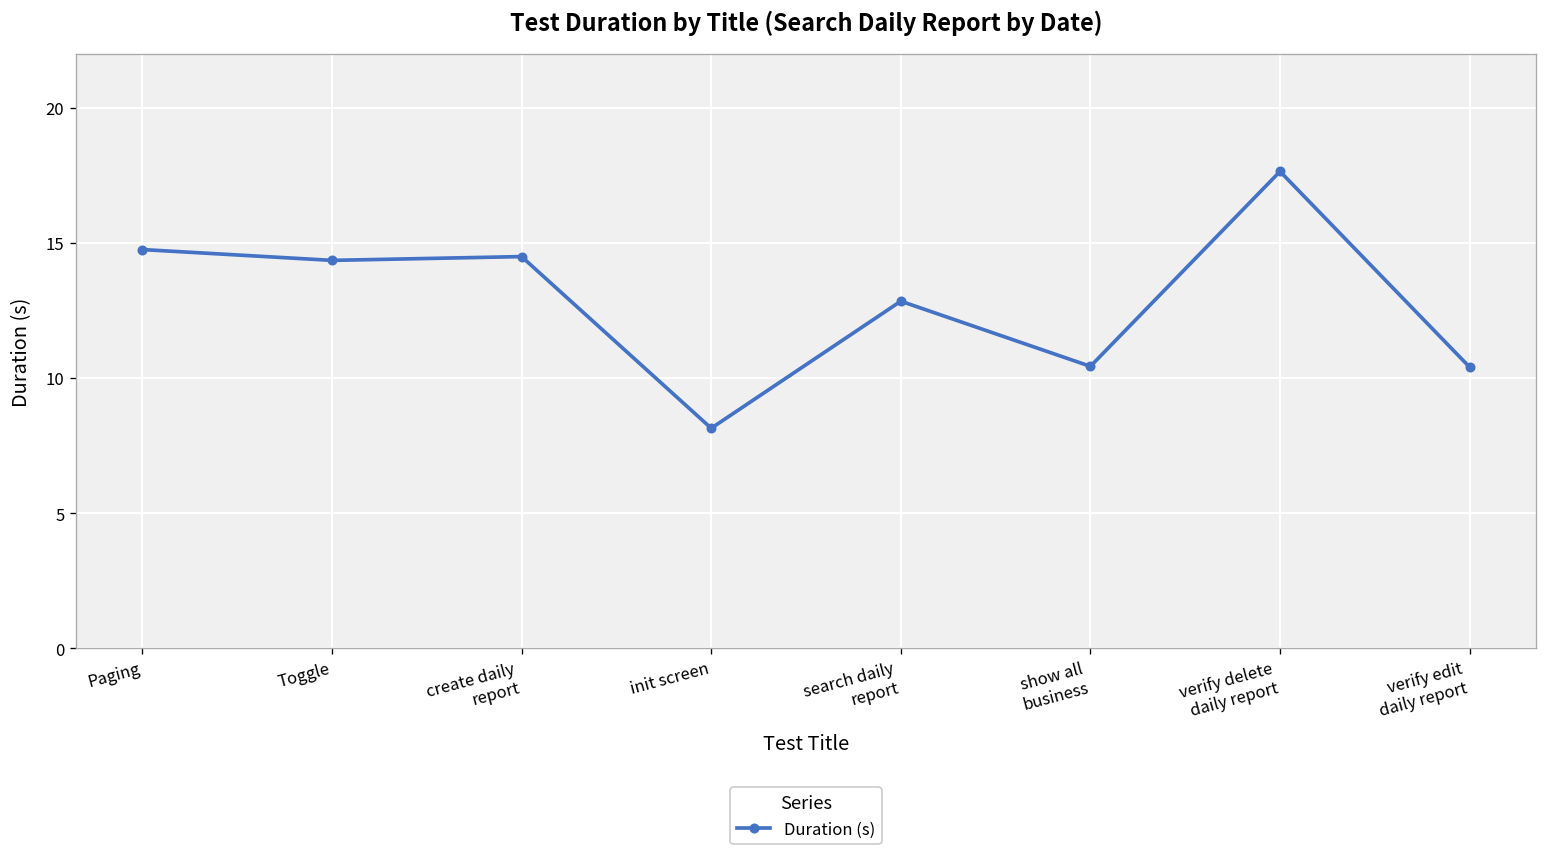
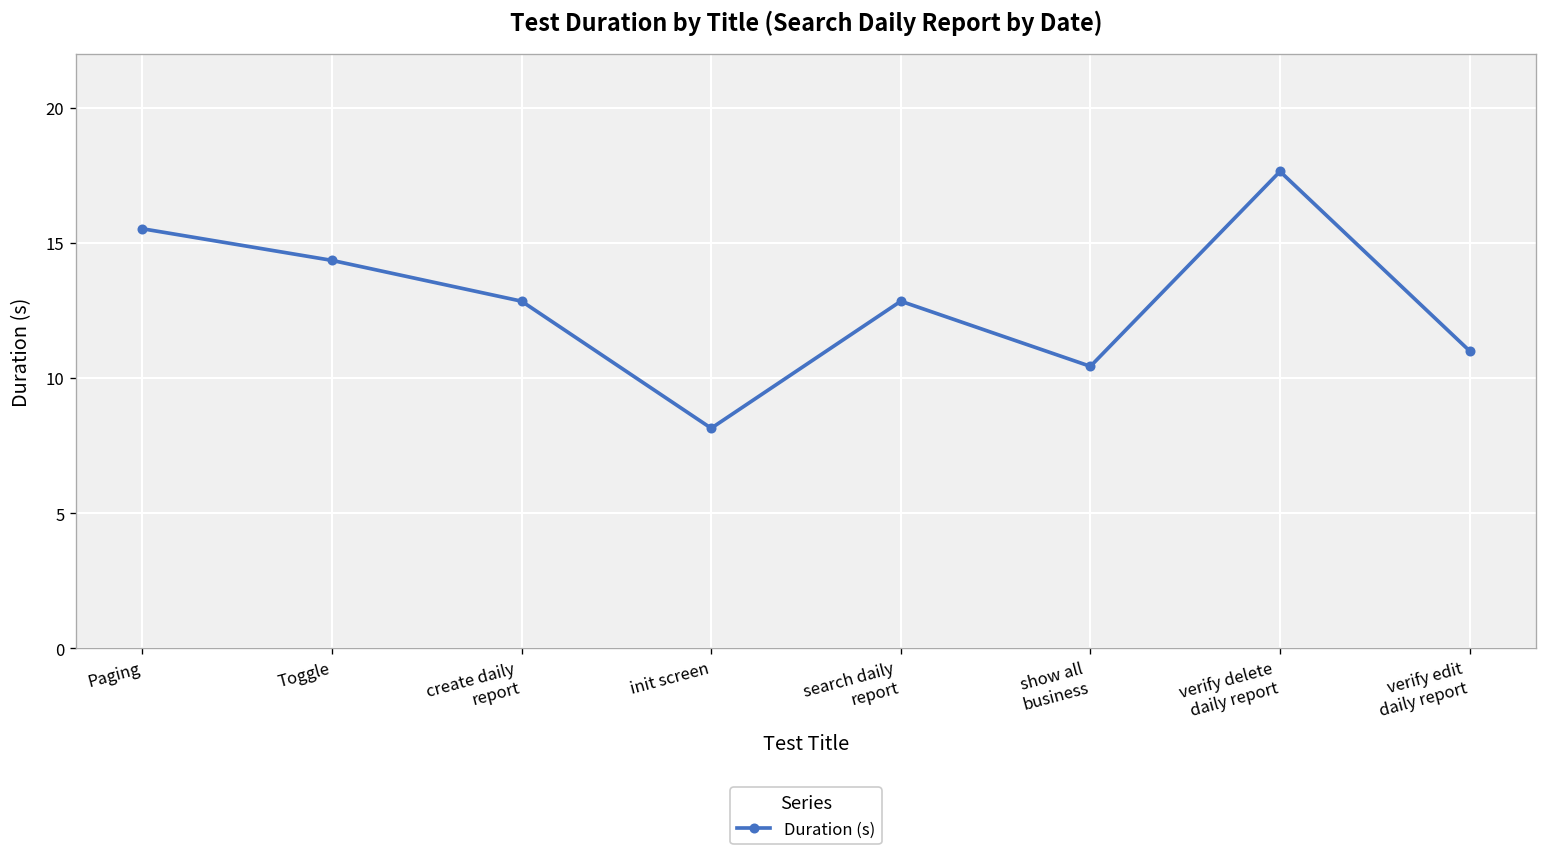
  {
-   "Paging": 14.8,
+   "Paging": 15.5,
    "Toggle": 14.4,
-   "create daily report": 14.5,
+   "create daily report": 12.8,
    "init screen": 8.1,
    "search daily report": 12.8,
    "show all business": 10.4,
    "verify delete daily report": 17.6,
-   "verify edit daily report": 10.4
+   "verify edit daily report": 11.0
  }
